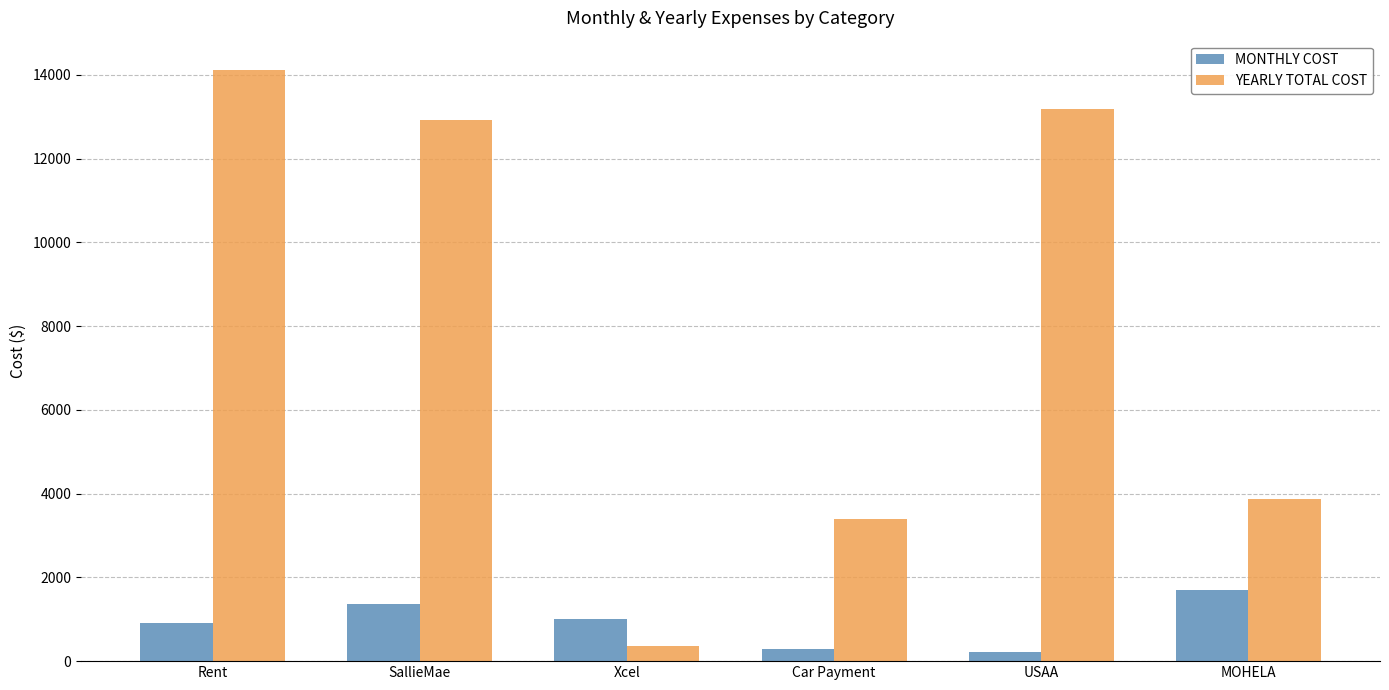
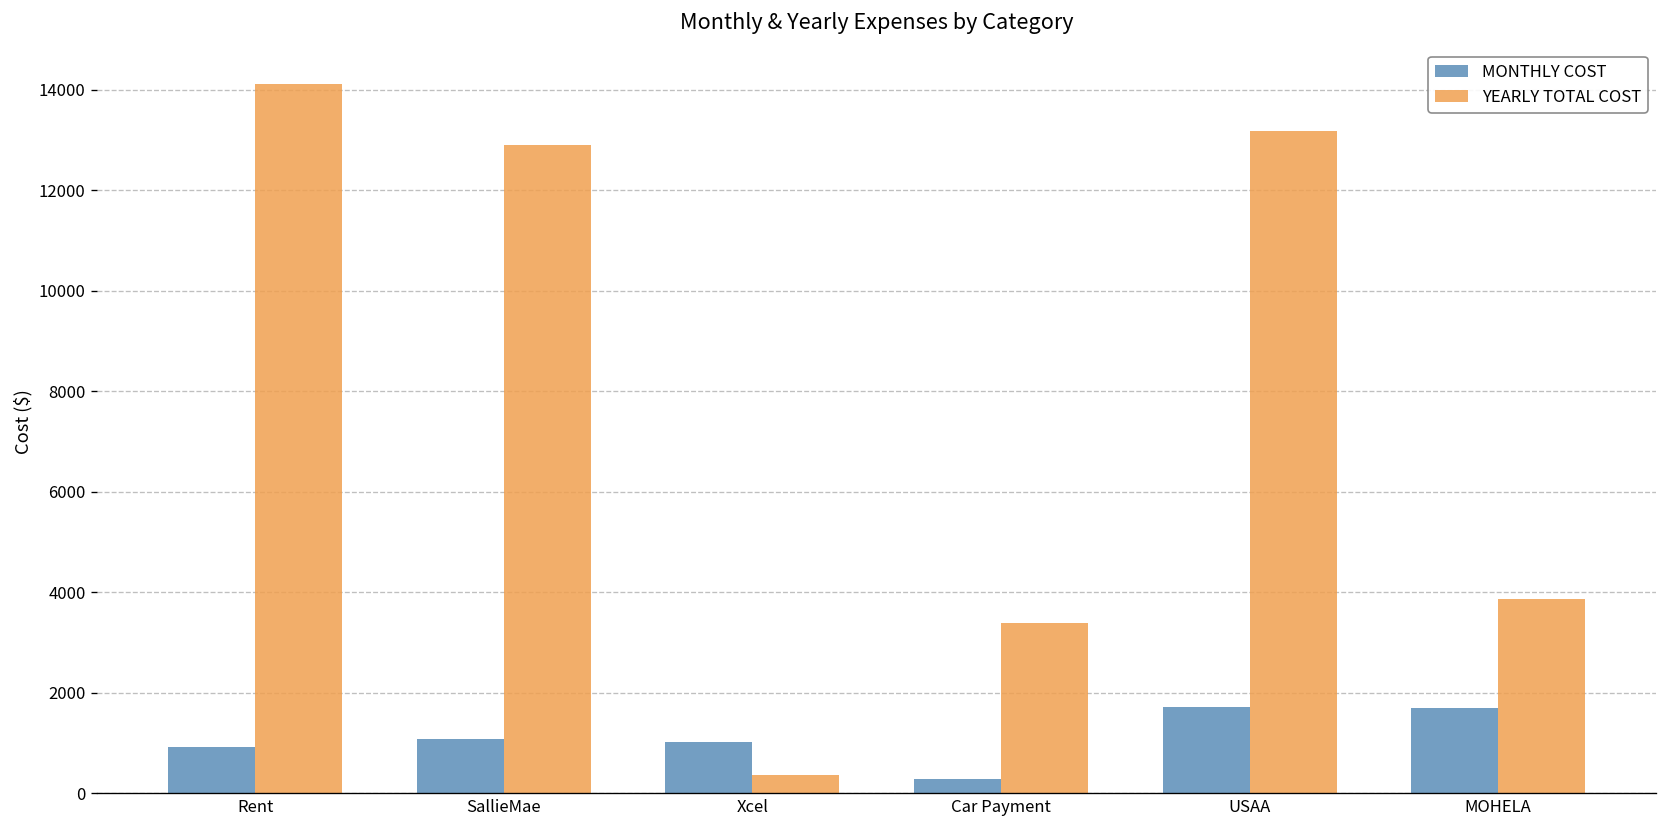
  {
    "MONTHLY COST": {
      "Rent": 900,
-     "SallieMae": 1400,
+     "SallieMae": 1100,
      "Xcel": 1000,
      "Car Payment": 300,
-     "USAA": 200,
+     "USAA": 1700,
      "MOHELA": 1700
    },
    "YEARLY TOTAL COST": {
      "Rent": 14100,
      "SallieMae": 12900,
      "Xcel": 400,
      "Car Payment": 3400,
      "USAA": 13200,
      "MOHELA": 3900
    }
  }
